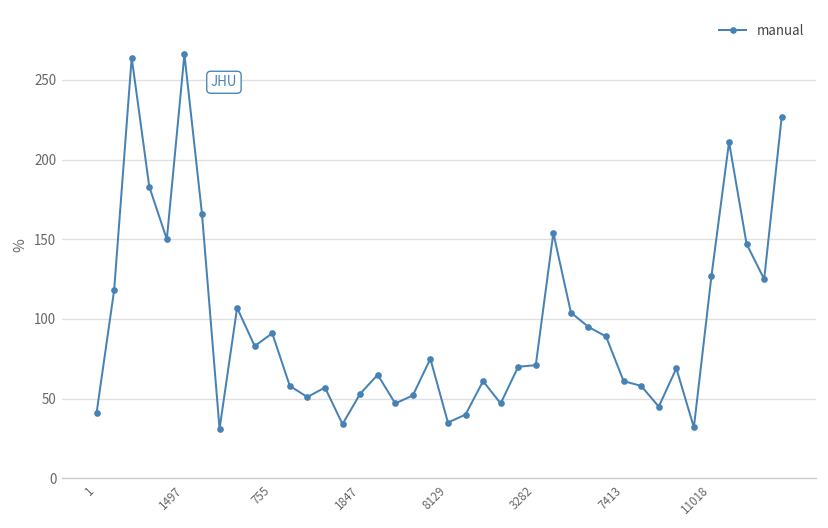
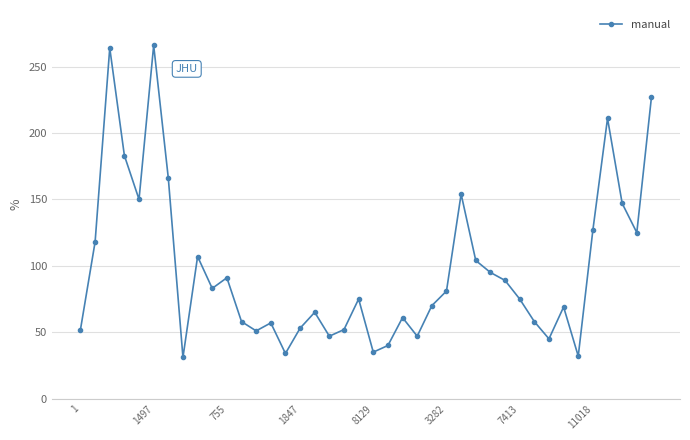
  {
-   "1": 41,
+   "1": 52,
    "1497": 266,
    "755": 91,
    "1847": 53,
    "8129": 35,
-   "3282": 71,
-   "7413": 61,
+   "3282": 81,
+   "7413": 75,
    "11018": 127
  }
